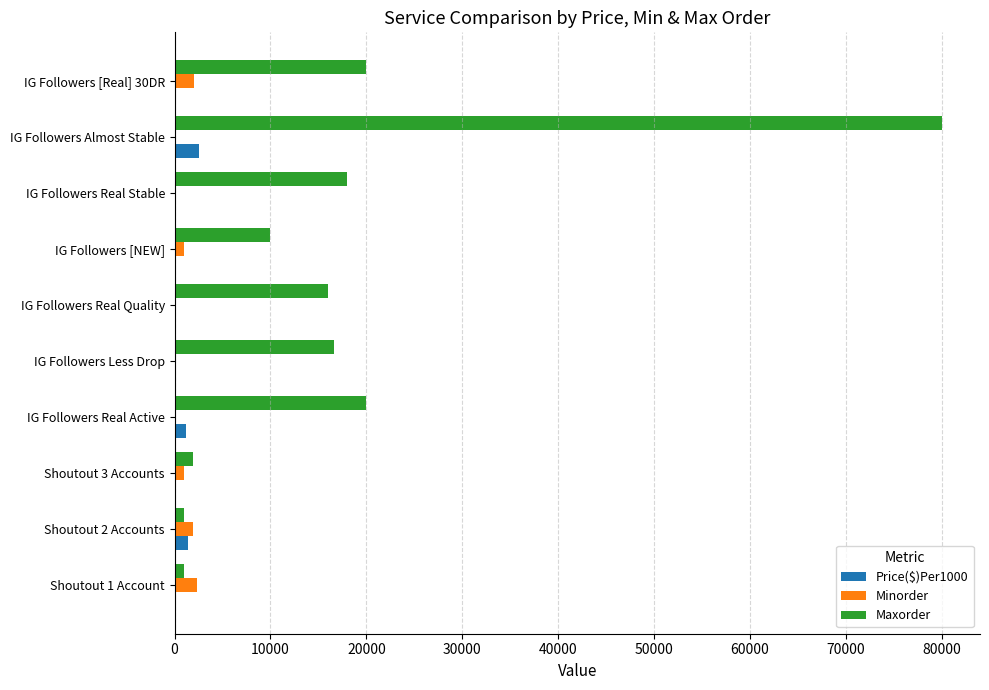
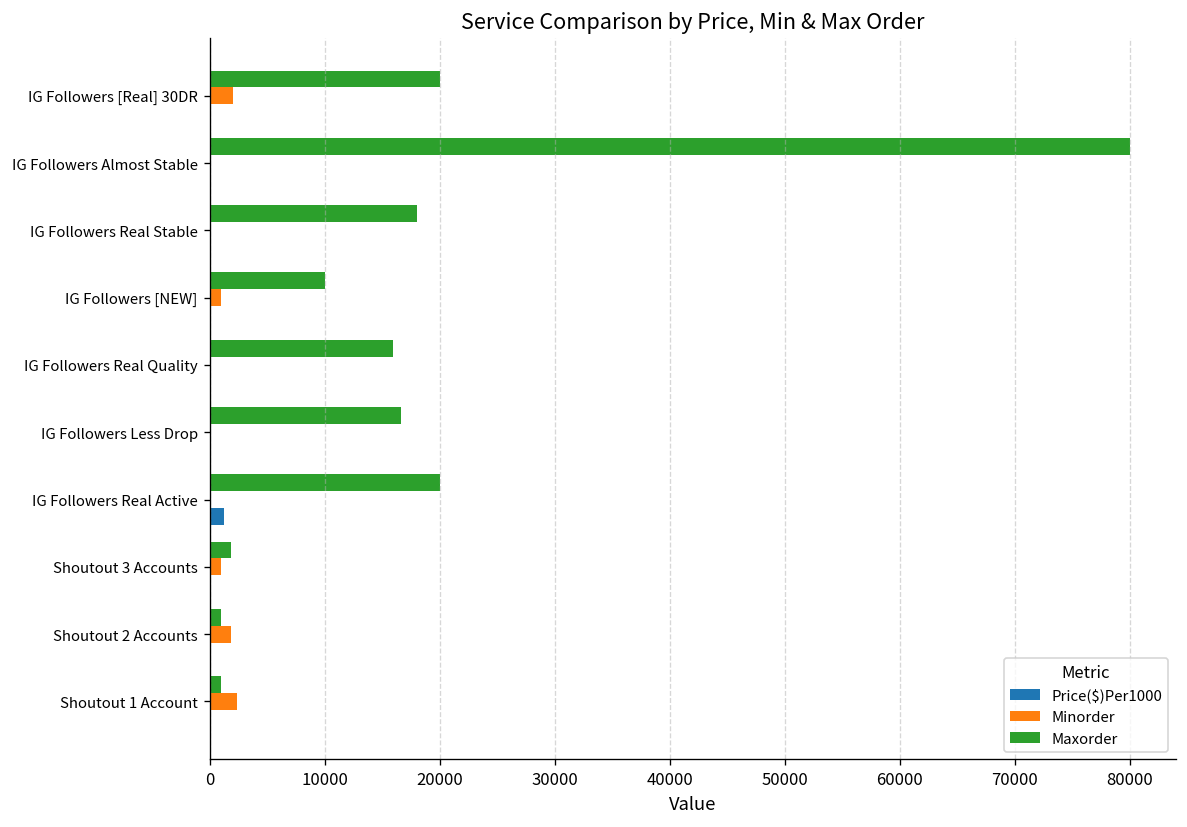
  {
    "Price($)Per1000": {
-     "IG Followers Almost Stable": 3000,
+     "IG Followers Almost Stable": 0,
      "IG Followers Real Active": 1000,
-     "Shoutout 2 Accounts": 1000
+     "Shoutout 2 Accounts": 0
    },
    "Minorder": {
      "IG Followers [Real] 30DR": 2000,
      "IG Followers [NEW]": 1000,
      "Shoutout 3 Accounts": 1000,
      "Shoutout 2 Accounts": 2000,
      "Shoutout 1 Account": 2000
    },
    "Maxorder": {
      "IG Followers [Real] 30DR": 20000,
      "IG Followers Almost Stable": 80000,
      "IG Followers Real Stable": 18000,
      "IG Followers [NEW]": 10000,
      "IG Followers Real Quality": 16000,
      "IG Followers Less Drop": 17000,
      "IG Followers Real Active": 20000,
      "Shoutout 3 Accounts": 2000,
      "Shoutout 2 Accounts": 1000,
      "Shoutout 1 Account": 1000
    }
  }
